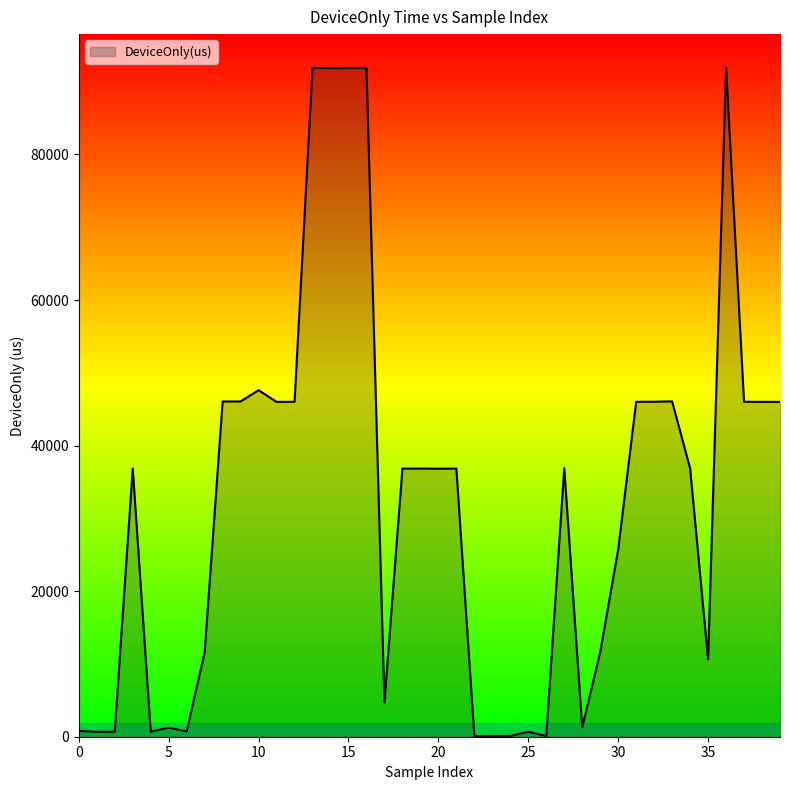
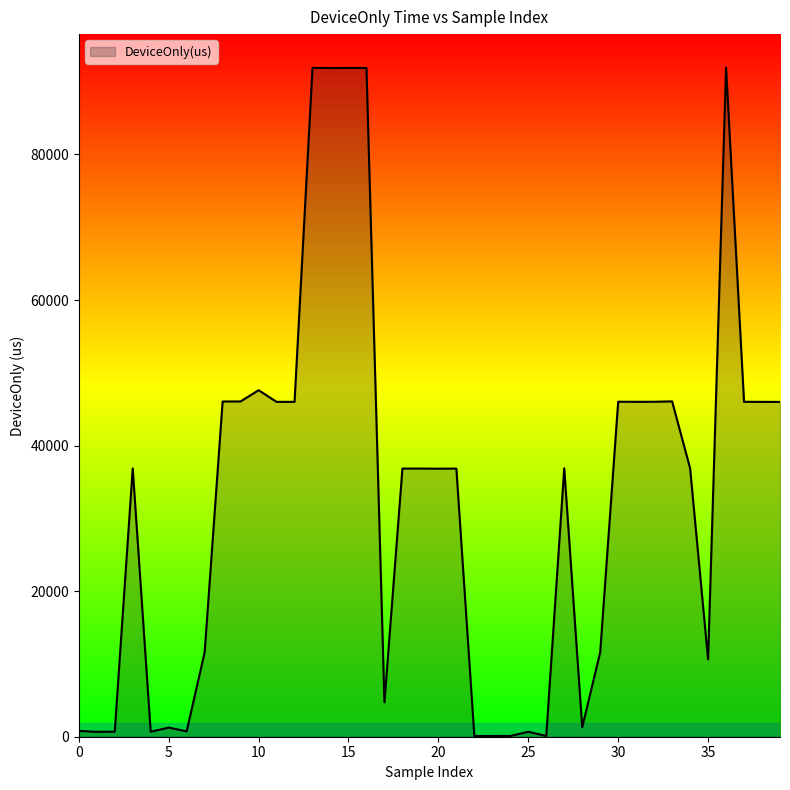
  {
    "10": 48000,
    "15": 92000,
    "20": 37000,
-   "30": 26000,
+   "30": 46000,
    "35": 11000
  }
